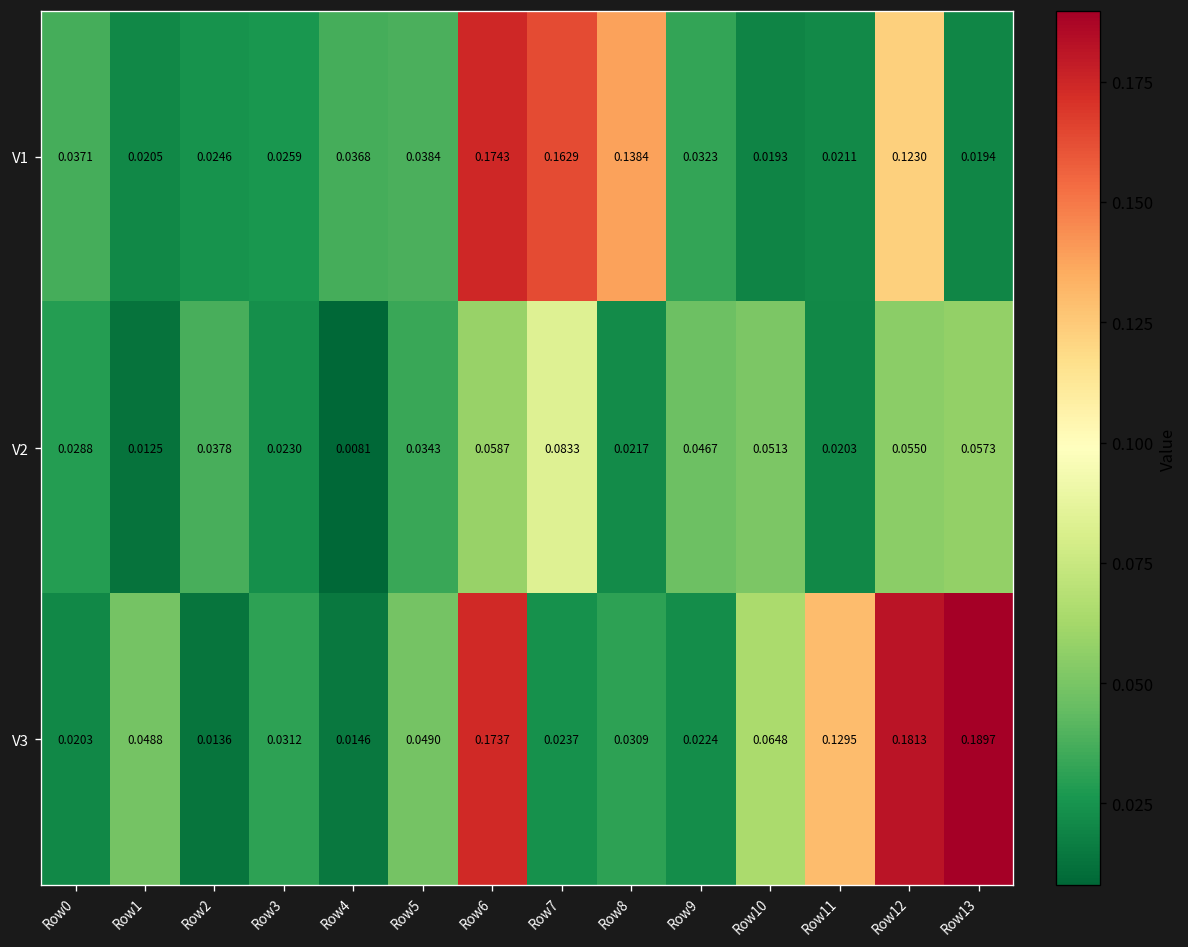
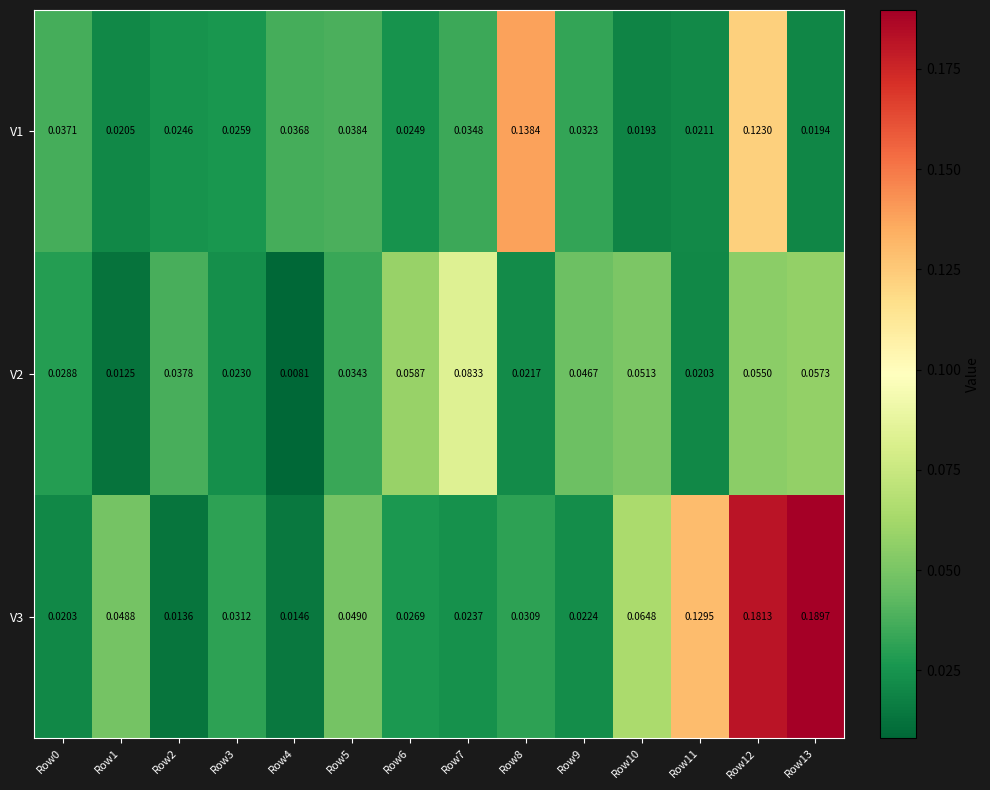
  {
    "V1": {
      "Row0": 0.0371,
      "Row1": 0.0205,
      "Row2": 0.0246,
      "Row3": 0.0259,
      "Row4": 0.0368,
      "Row5": 0.0384,
-     "Row6": 0.1743,
-     "Row7": 0.1629,
+     "Row6": 0.0249,
+     "Row7": 0.0348,
      "Row8": 0.1384,
      "Row9": 0.0323,
      "Row10": 0.0193,
      "Row11": 0.0211,
      "Row12": 0.1230,
      "Row13": 0.0194
    },
    "V2": {
      "Row0": 0.0288,
      "Row1": 0.0125,
      "Row2": 0.0378,
      "Row3": 0.0230,
      "Row4": 0.0081,
      "Row5": 0.0343,
      "Row6": 0.0587,
      "Row7": 0.0833,
      "Row8": 0.0217,
      "Row9": 0.0467,
      "Row10": 0.0513,
      "Row11": 0.0203,
      "Row12": 0.0550,
      "Row13": 0.0573
    },
    "V3": {
      "Row0": 0.0203,
      "Row1": 0.0488,
      "Row2": 0.0136,
      "Row3": 0.0312,
      "Row4": 0.0146,
      "Row5": 0.0490,
-     "Row6": 0.1737,
+     "Row6": 0.0269,
      "Row7": 0.0237,
      "Row8": 0.0309,
      "Row9": 0.0224,
      "Row10": 0.0648,
      "Row11": 0.1295,
      "Row12": 0.1813,
      "Row13": 0.1897
    }
  }
